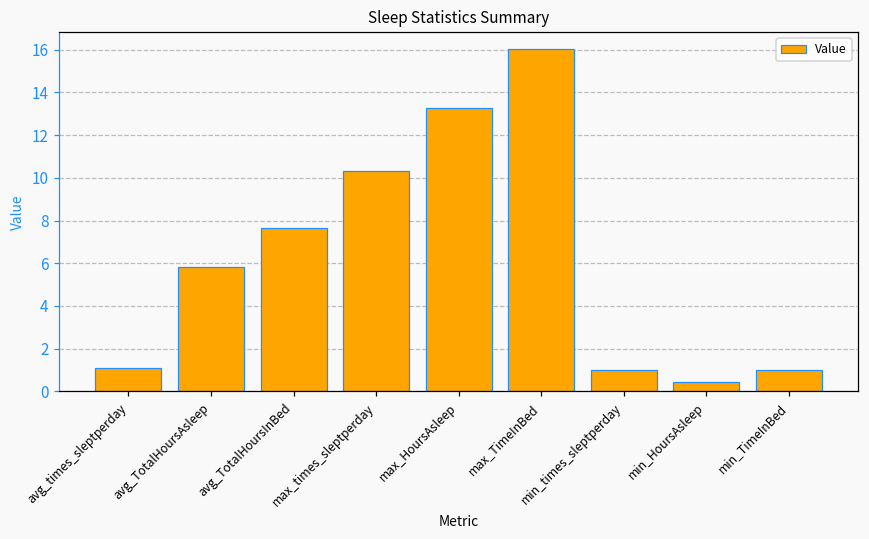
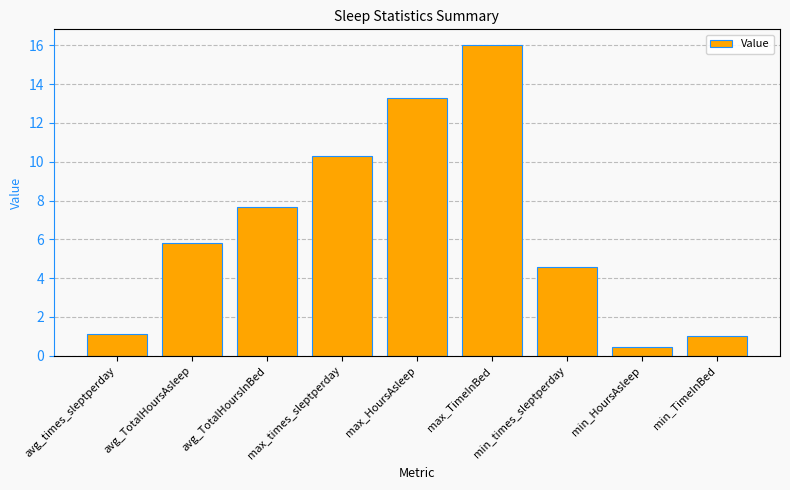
  {
    "avg_times_sleptperday": 1.1,
    "avg_TotalHoursAsleep": 5.8,
    "avg_TotalHoursInBed": 7.6,
    "max_times_sleptperday": 10.3,
    "max_HoursAsleep": 13.3,
    "max_TimeInBed": 16.0,
-   "min_times_sleptperday": 1.0,
+   "min_times_sleptperday": 4.6,
    "min_HoursAsleep": 0.5,
    "min_TimeInBed": 1.0
  }
